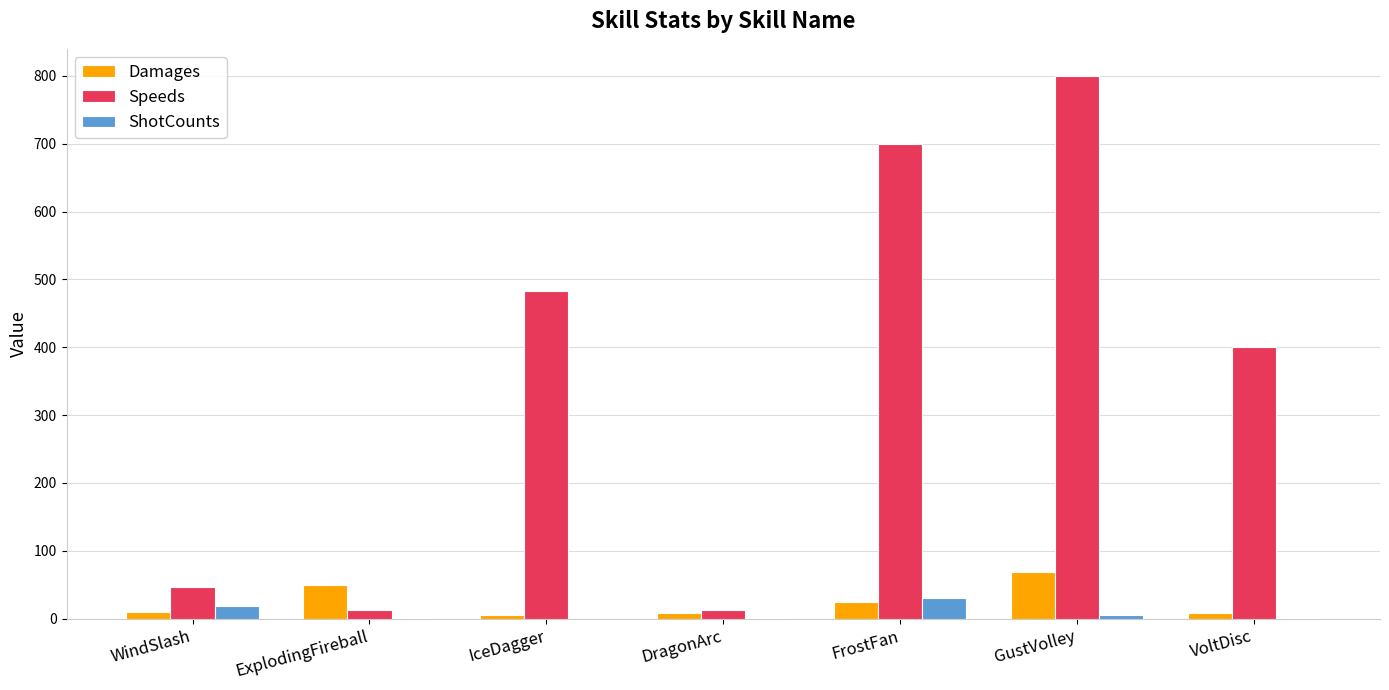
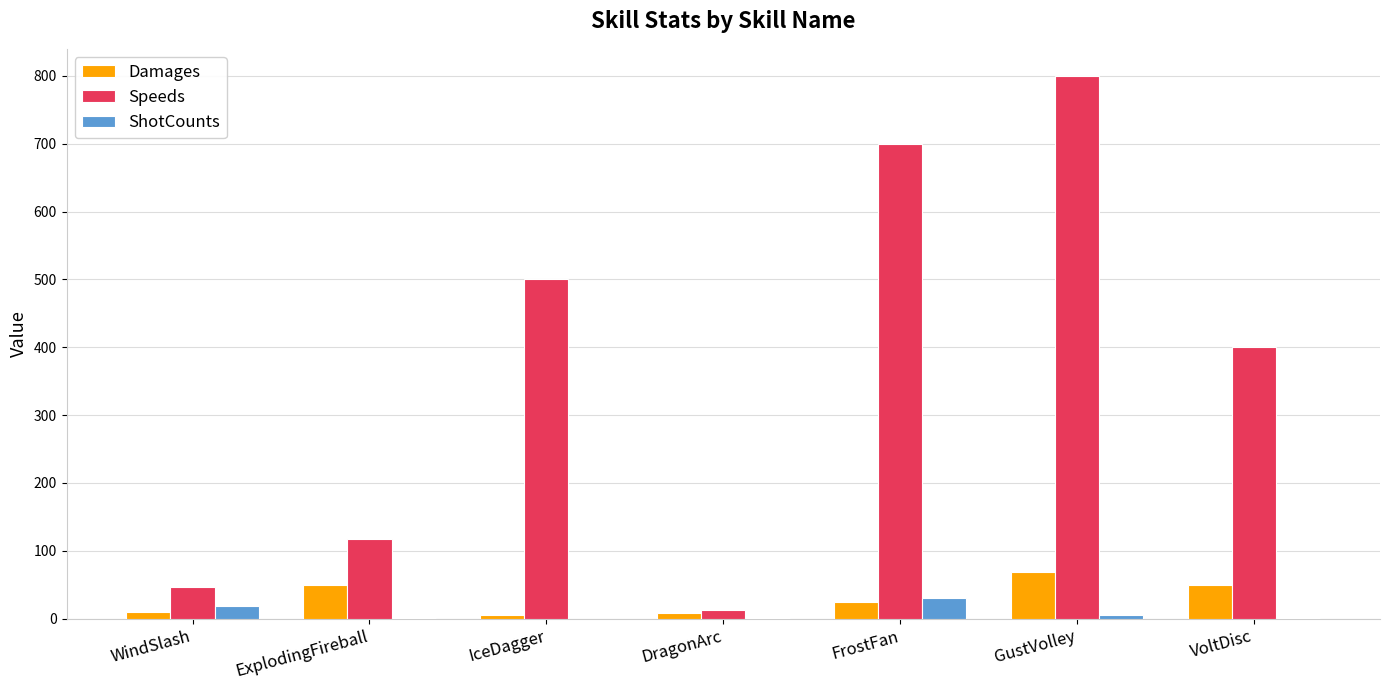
  {
    "Damages": {
      "WindSlash": 10,
      "ExplodingFireball": 50,
      "IceDagger": 10,
      "DragonArc": 10,
      "FrostFan": 30,
      "GustVolley": 70,
-     "VoltDisc": 10
+     "VoltDisc": 50
    },
    "Speeds": {
      "WindSlash": 50,
-     "ExplodingFireball": 10,
-     "IceDagger": 480,
+     "ExplodingFireball": 120,
+     "IceDagger": 500,
      "DragonArc": 10,
      "FrostFan": 700,
      "GustVolley": 800,
      "VoltDisc": 400
    },
    "ShotCounts": {
      "WindSlash": 20,
      "IceDagger": 0,
      "FrostFan": 30,
      "GustVolley": 10
    }
  }
